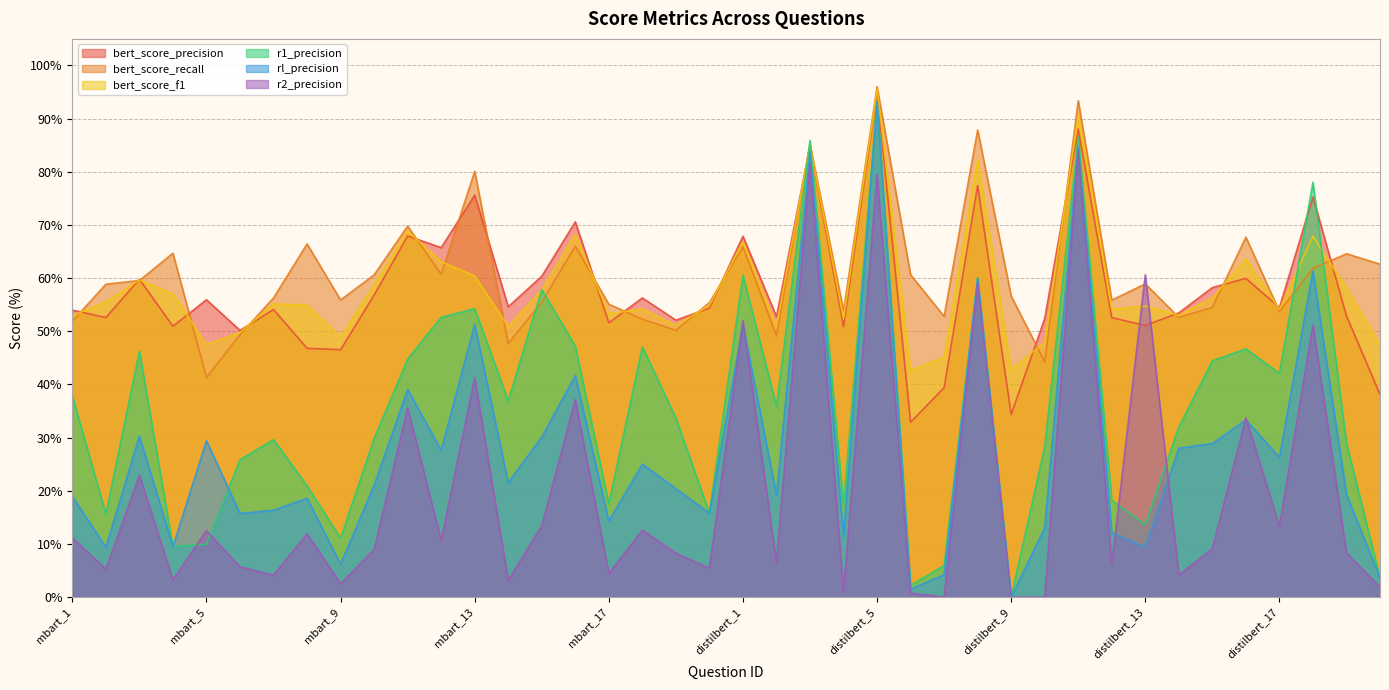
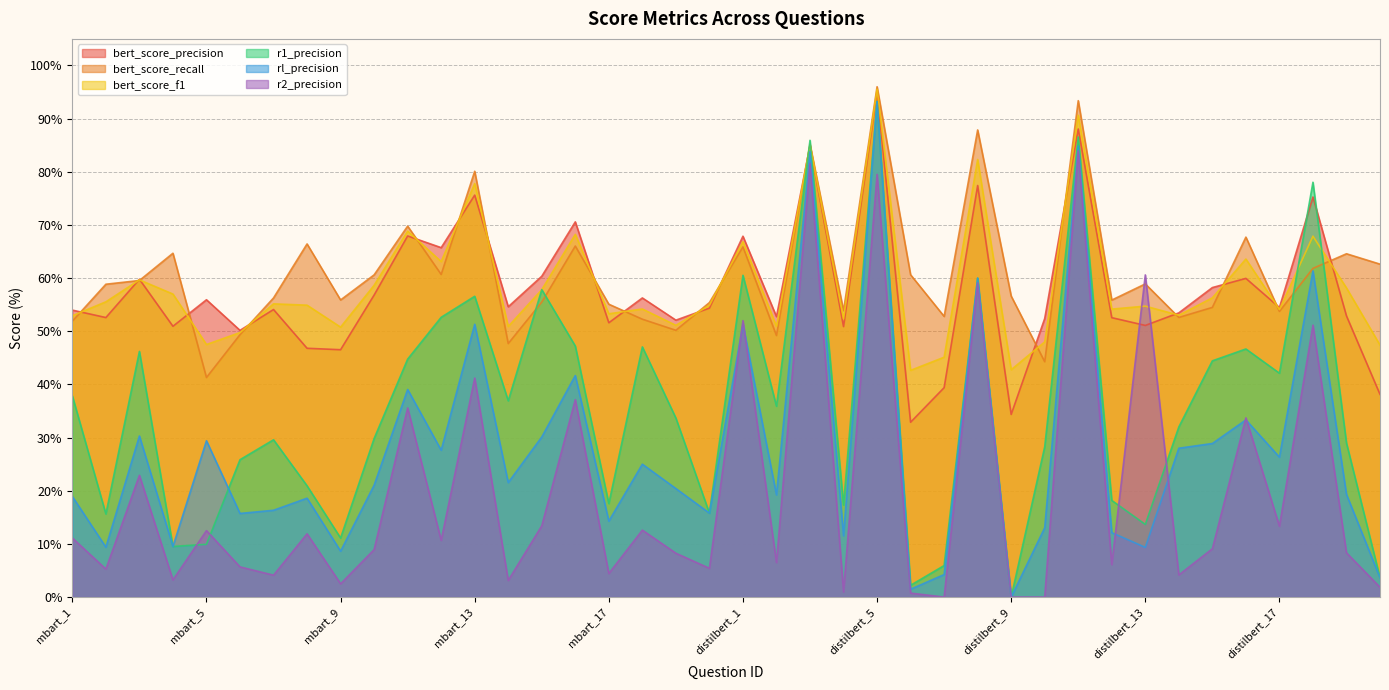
  {
    "bert_score_f1": {
      "mbart_1": "53%",
      "mbart_5": "48%",
-     "mbart_9": "49%",
-     "mbart_13": "60%",
+     "mbart_9": "51%",
+     "mbart_13": "78%",
      "mbart_17": "53%",
      "distilbert_1": "67%",
      "distilbert_9": "43%",
      "distilbert_13": "55%"
    },
    "r1_precision": {
      "mbart_1": "38%",
      "mbart_5": "10%",
      "mbart_9": "11%",
-     "mbart_13": "54%",
+     "mbart_13": "57%",
      "mbart_17": "18%",
      "distilbert_1": "61%",
      "distilbert_13": "14%",
      "distilbert_17": "42%"
    },
    "rl_precision": {
      "mbart_1": "19%",
      "mbart_5": "29%",
-     "mbart_9": "6%",
+     "mbart_9": "9%",
      "mbart_13": "51%",
      "mbart_17": "14%",
      "distilbert_1": "51%",
      "distilbert_13": "9%",
      "distilbert_17": "26%"
    },
    "r2_precision": {
      "mbart_1": "11%",
      "mbart_5": "13%",
      "mbart_9": "3%",
      "mbart_13": "41%",
      "mbart_17": "4%",
      "distilbert_1": "52%",
      "distilbert_5": "80%",
      "distilbert_13": "61%",
      "distilbert_17": "13%"
    }
  }
